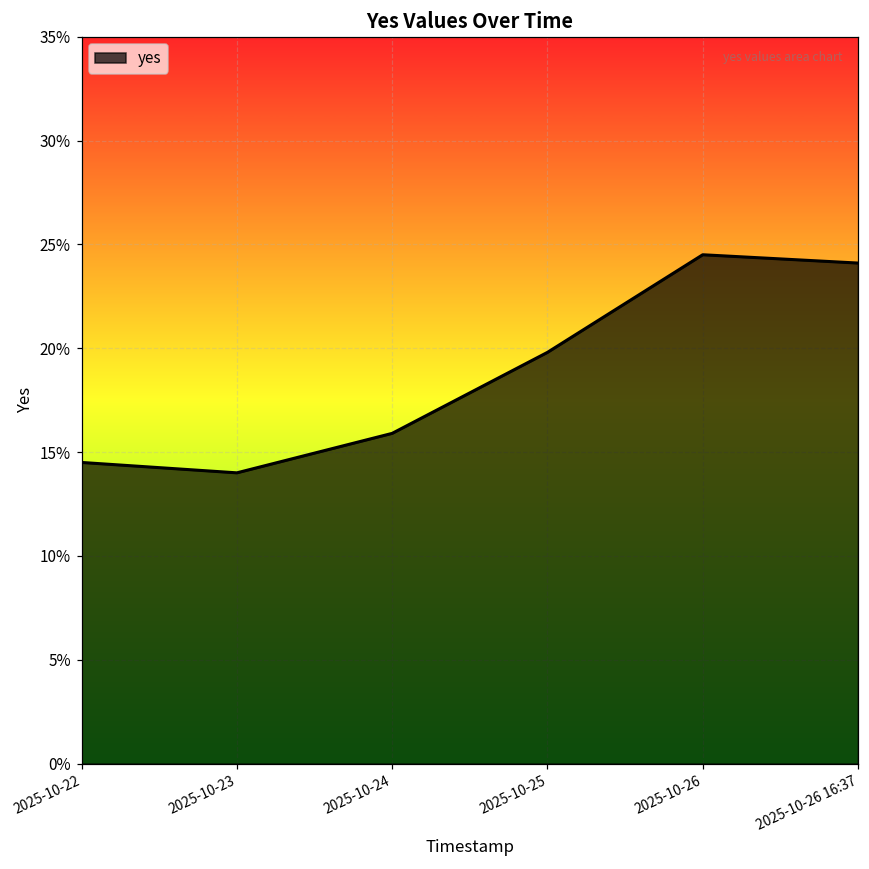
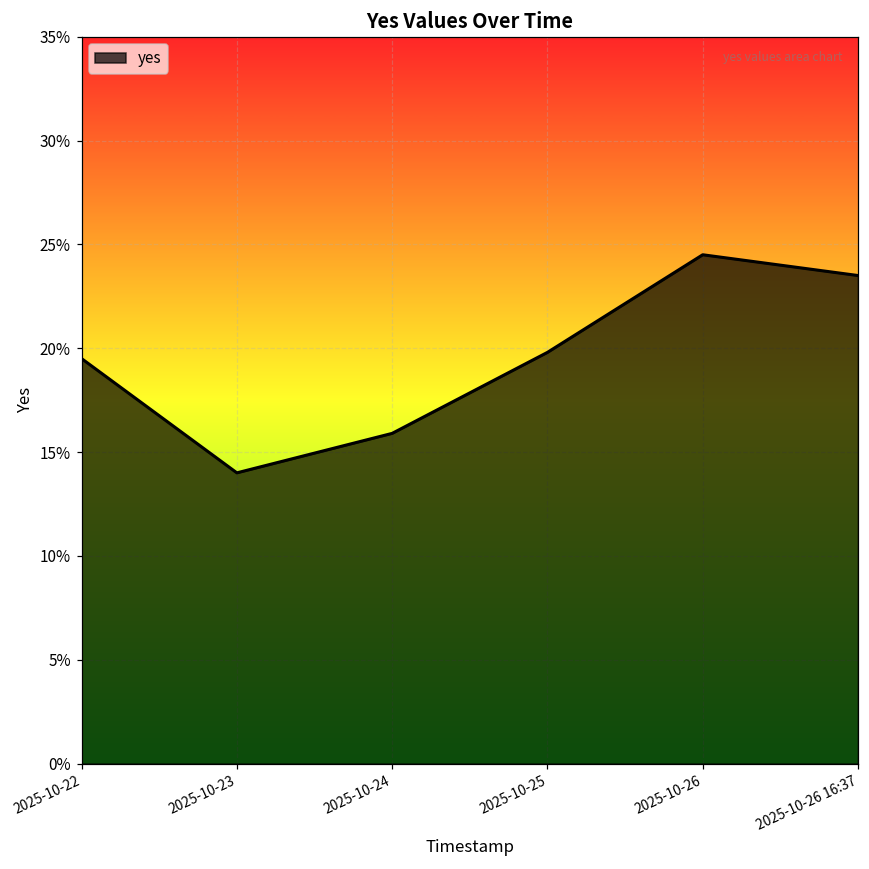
  {
-   "2025-10-22": "14.5%",
+   "2025-10-22": "19.5%",
    "2025-10-23": "14.0%",
    "2025-10-24": "15.9%",
    "2025-10-25": "19.8%",
    "2025-10-26": "24.5%",
-   "2025-10-26 16:37": "24.1%"
+   "2025-10-26 16:37": "23.5%"
  }
